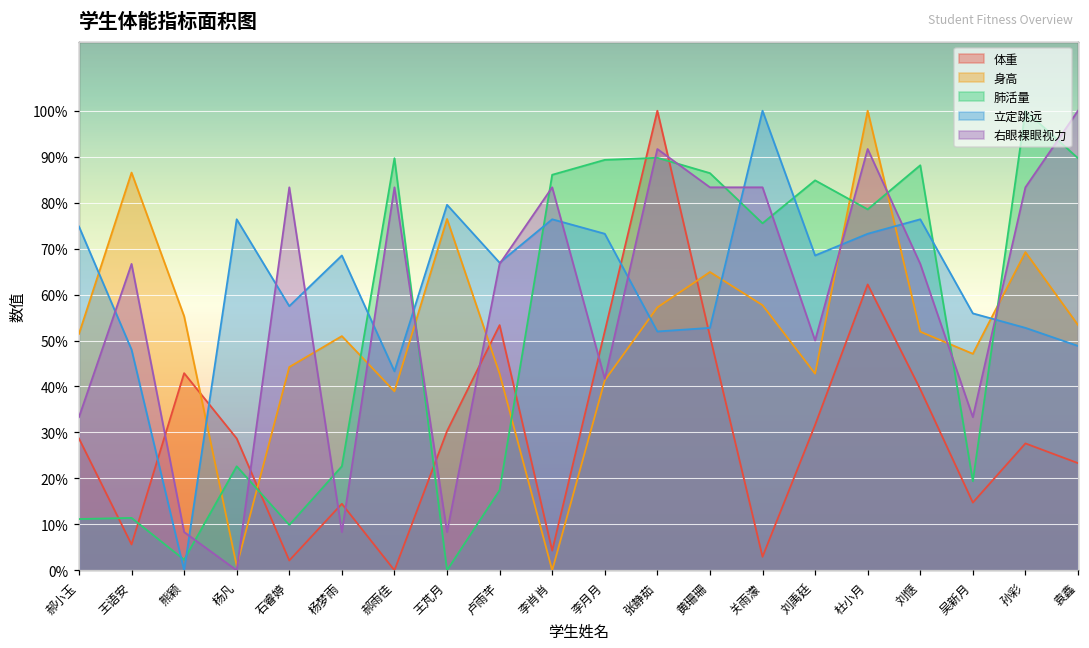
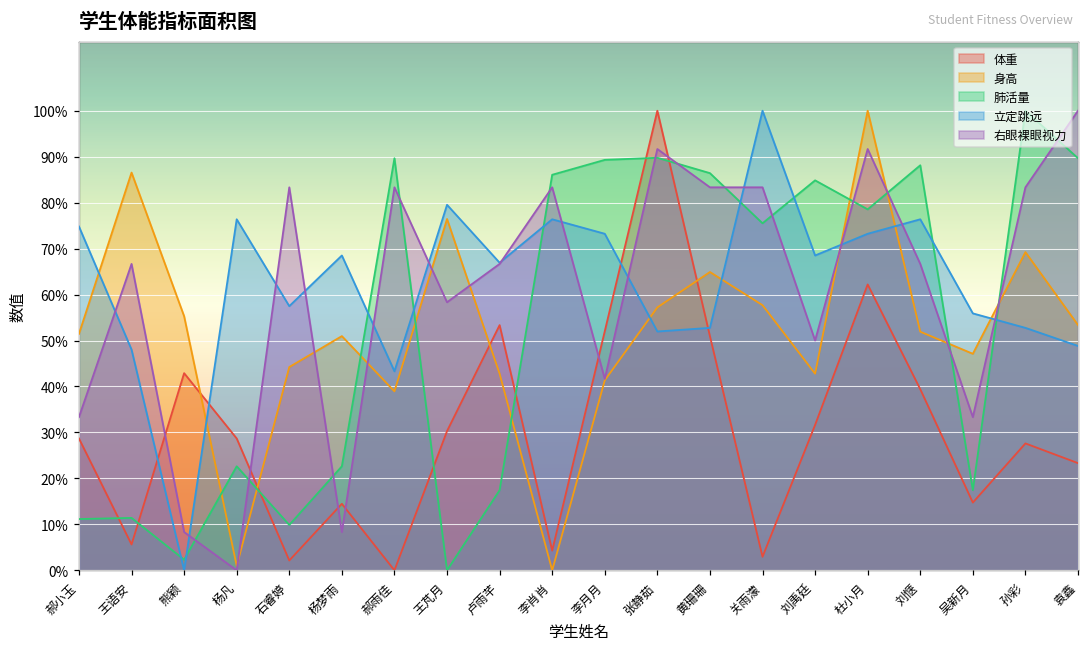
  {
    "肺活量": {
      "郝小玉": "11%",
      "王语安": "11%",
      "熊颖": "2%",
      "杨凡": "23%",
      "石睿婷": "10%",
      "杨梦雨": "23%",
      "郝雨佳": "90%",
      "王芃月": "0%",
      "卢雨芊": "17%",
      "李肖肖": "86%",
      "李月月": "89%",
      "张静茹": "90%",
      "黄珊珊": "86%",
      "关雨濛": "76%",
      "刘禹廷": "85%",
      "杜小月": "79%",
      "刘惬": "88%",
-     "吴新月": "19%",
+     "吴新月": "17%",
      "袁鑫": "90%"
    },
    "立定跳远": {
      "郝小玉": "75%",
      "王语安": "48%",
      "熊颖": "0%",
      "杨凡": "76%",
      "石睿婷": "57%",
      "杨梦雨": "69%",
      "郝雨佳": "43%",
      "王芃月": "80%",
      "李肖肖": "76%",
      "李月月": "73%",
      "张静茹": "52%",
      "黄珊珊": "53%",
      "关雨濛": "100%",
      "刘禹廷": "69%",
      "杜小月": "73%",
      "刘惬": "76%",
      "吴新月": "56%",
      "孙彩": "53%",
      "袁鑫": "49%"
    },
    "右眼裸眼视力": {
      "郝小玉": "33%",
      "王语安": "67%",
      "熊颖": "8%",
      "杨凡": "0%",
      "石睿婷": "83%",
      "杨梦雨": "8%",
      "郝雨佳": "83%",
-     "王芃月": "8%",
+     "王芃月": "58%",
      "李肖肖": "83%",
      "张静茹": "92%",
      "黄珊珊": "83%",
      "关雨濛": "83%",
      "刘禹廷": "50%",
      "杜小月": "92%",
      "刘惬": "67%",
      "吴新月": "33%",
      "孙彩": "83%",
      "袁鑫": "100%"
    }
  }
